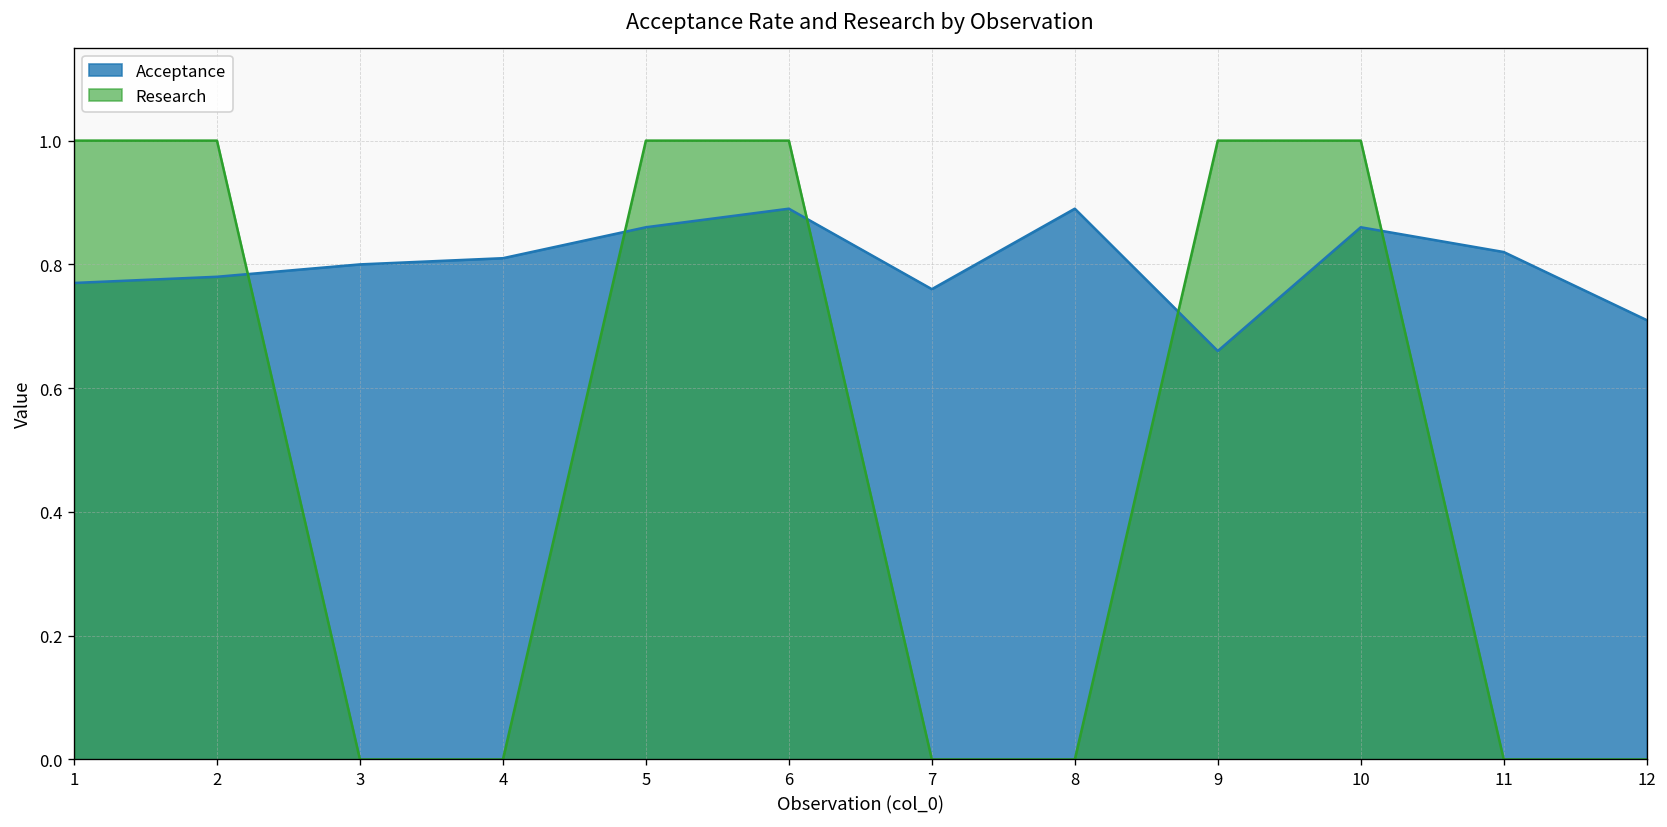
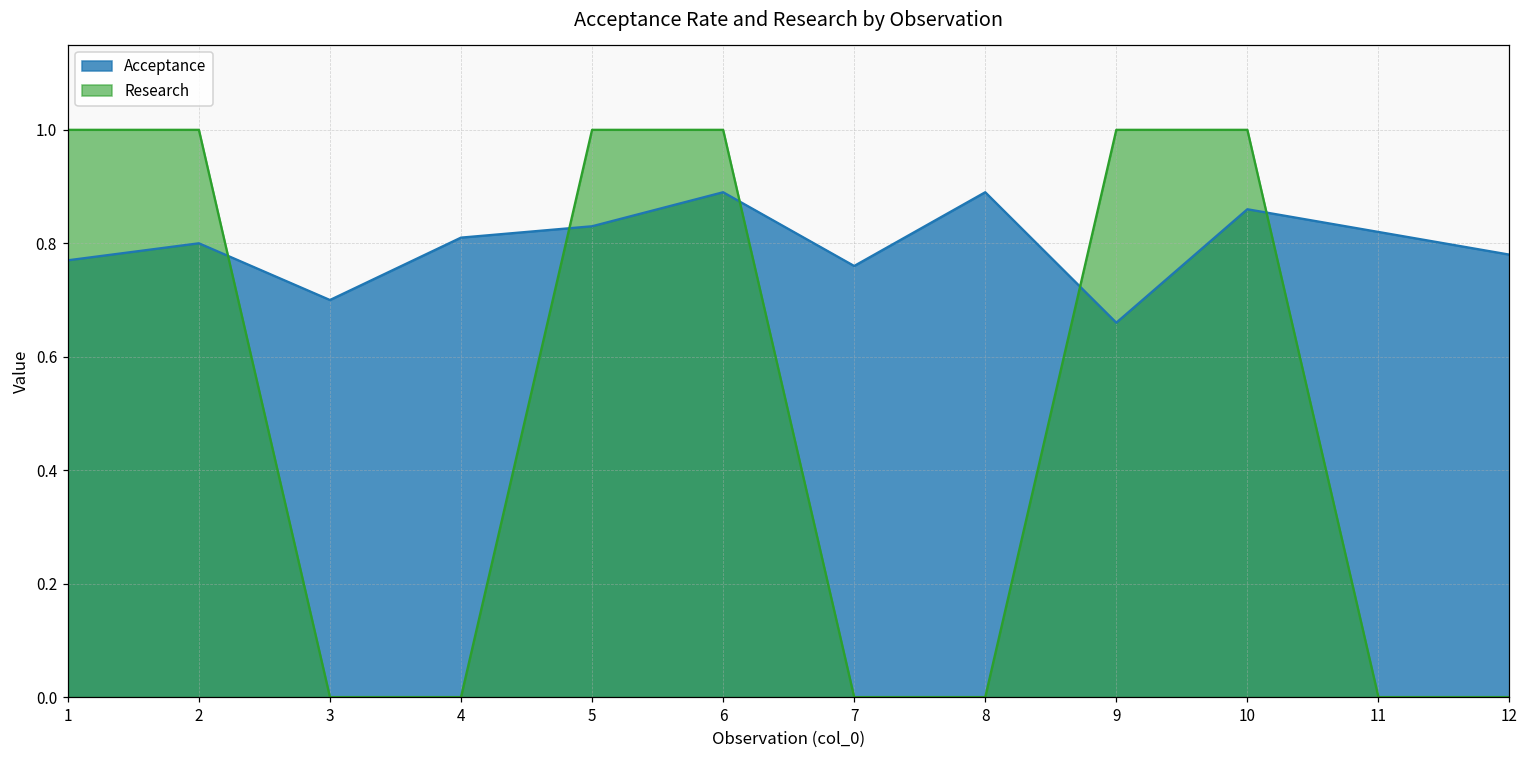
  {
    "Acceptance": {
      "1": 0.77,
-     "2": 0.78,
-     "3": 0.8,
+     "2": 0.80,
+     "3": 0.7,
      "4": 0.81,
-     "5": 0.86,
+     "5": 0.83,
      "6": 0.89,
      "7": 0.76,
      "8": 0.89,
      "9": 0.66,
      "10": 0.86,
      "11": 0.82,
-     "12": 0.71
+     "12": 0.78
    },
    "Research": {
      "1": 1.00,
      "2": 1.00,
      "3": 0.00,
      "4": 0.00,
      "5": 1.00,
      "6": 1.00,
      "7": 0.00,
      "8": 0.00,
      "9": 1.00,
      "10": 1.00,
      "11": 0.00,
      "12": 0.00
    }
  }
